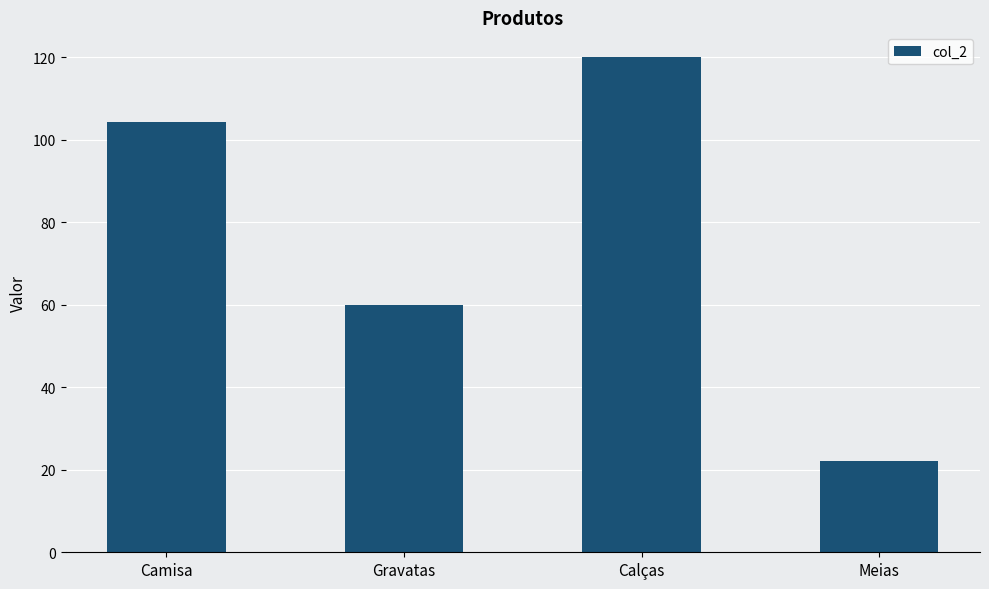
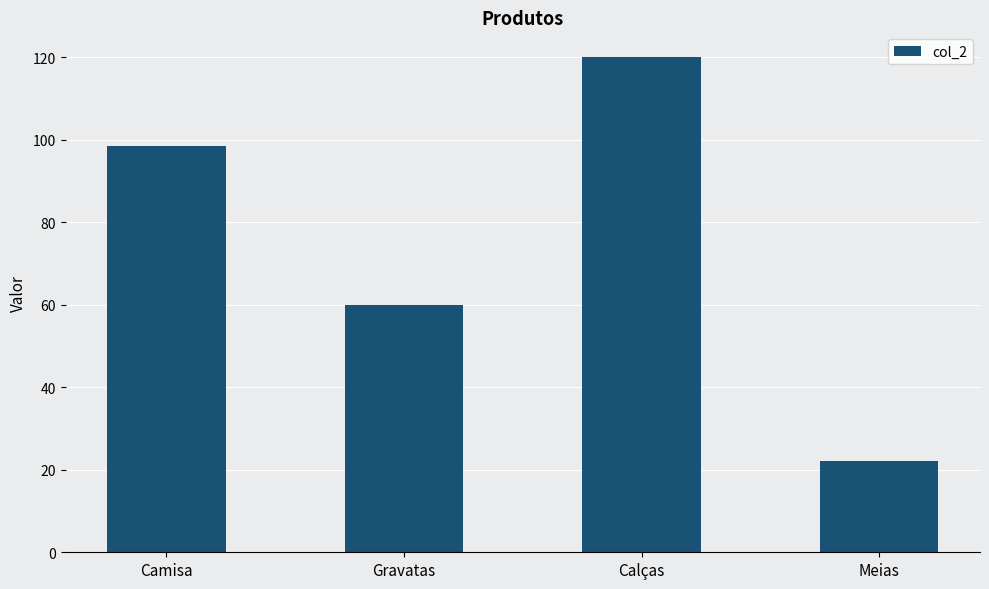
  {
-   "Camisa": 104,
+   "Camisa": 98,
    "Gravatas": 60,
    "Calças": 120,
    "Meias": 22
  }
